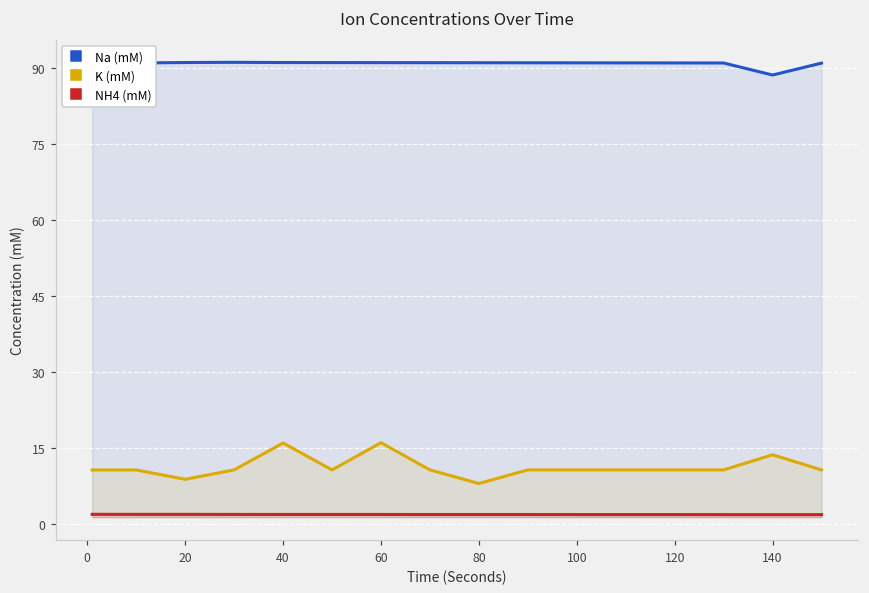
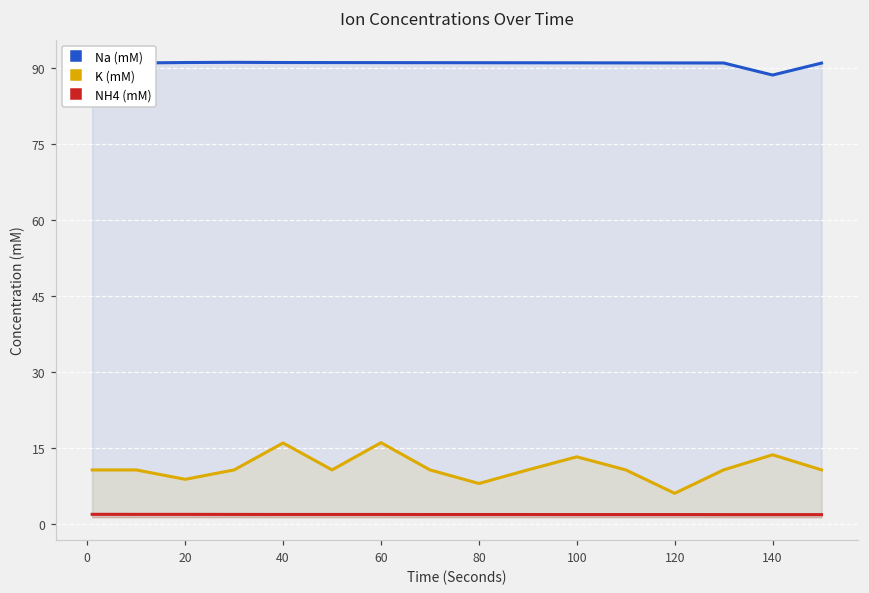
  {
    "Na (mM)": {
      "20": 91,
      "40": 91,
      "60": 91,
      "80": 91,
      "100": 91,
      "120": 91,
      "140": 89
    },
    "K (mM)": {
      "20": 9,
      "40": 16,
      "60": 16,
      "80": 8,
-     "100": 11,
-     "120": 11,
+     "100": 13,
+     "120": 6,
      "140": 14
    },
    "NH4 (mM)": {
      "20": 2,
      "40": 2,
      "60": 2,
      "80": 2,
      "100": 2,
      "120": 2,
      "140": 2
    }
  }
